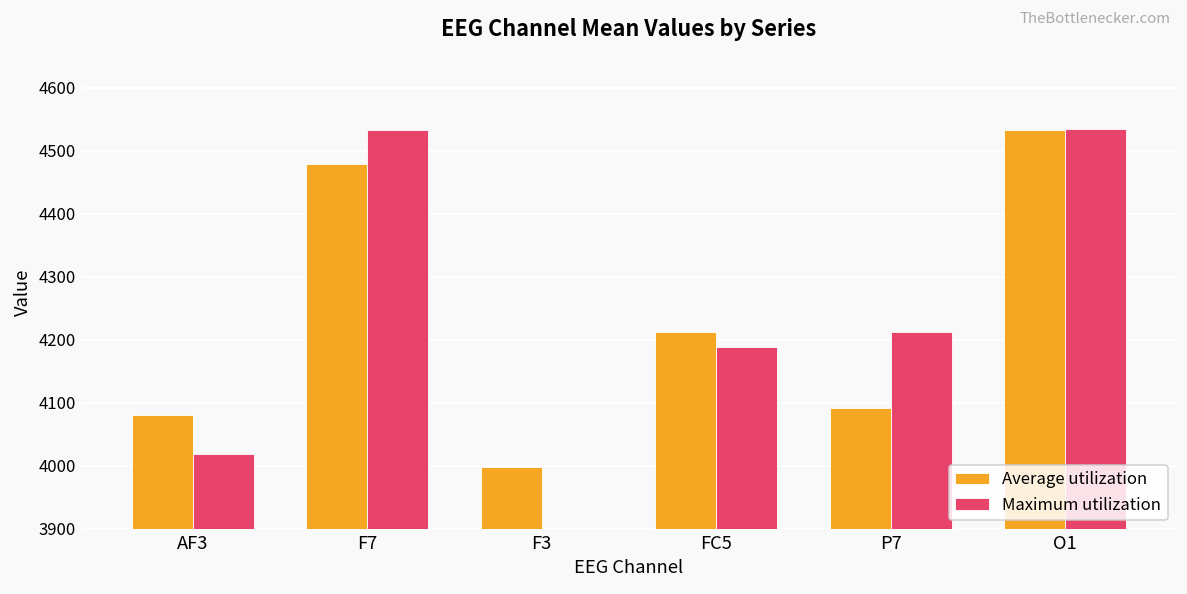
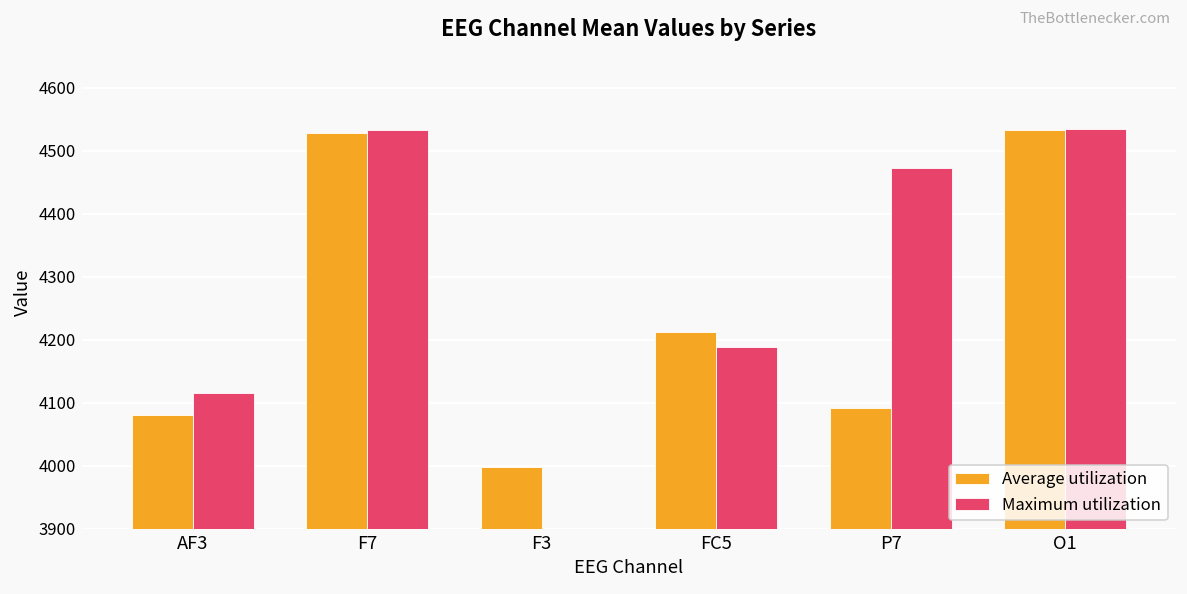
  {
    "Average utilization": {
      "AF3": 4080,
-     "F7": 4480,
+     "F7": 4530,
      "F3": 4000,
      "FC5": 4210,
      "P7": 4090,
      "O1": 4530
    },
    "Maximum utilization": {
-     "AF3": 4020,
+     "AF3": 4120,
      "F7": 4530,
      "FC5": 4190,
-     "P7": 4210,
+     "P7": 4470,
      "O1": 4530
    }
  }
